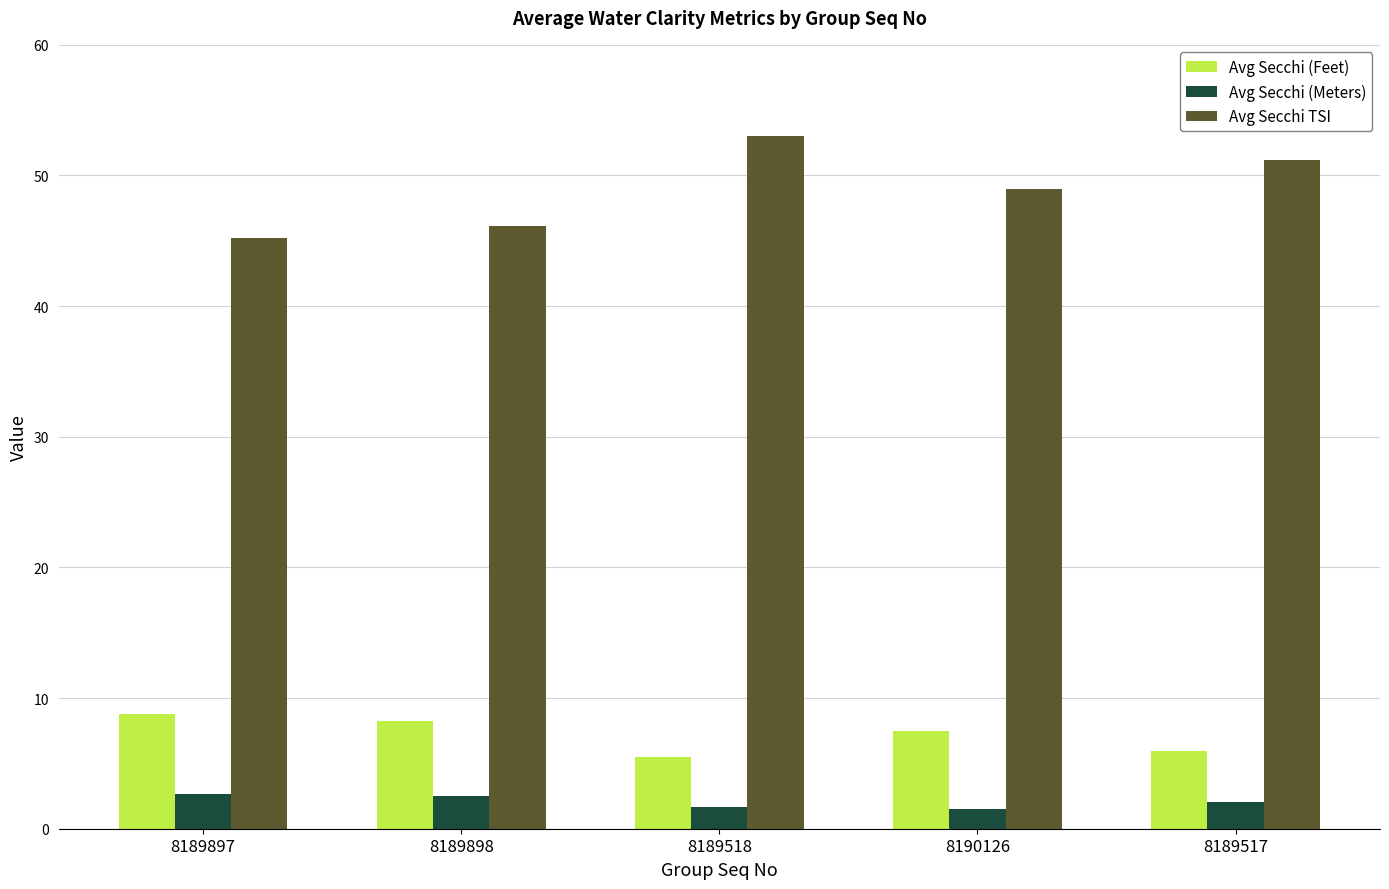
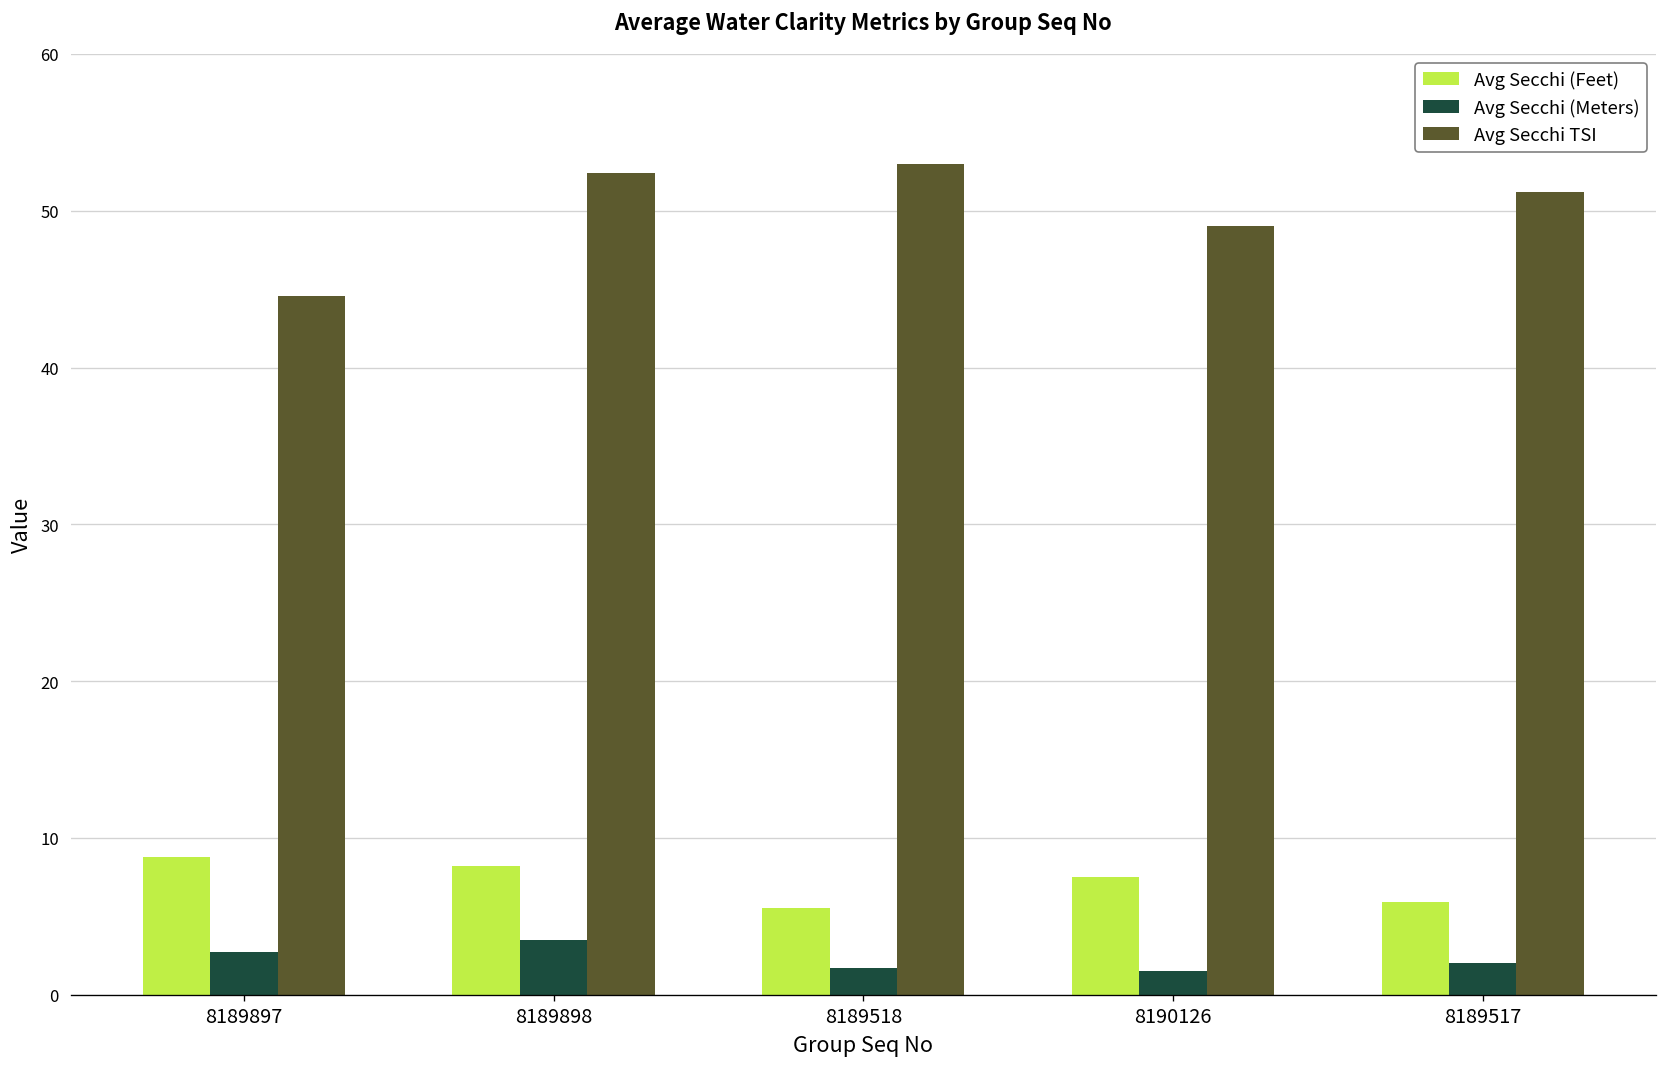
  {
    "Avg Secchi (Feet)": {
      "8189897": 8.8,
      "8189898": 8.2,
      "8189518": 5.5,
      "8190126": 7.5,
      "8189517": 5.9
    },
    "Avg Secchi (Meters)": {
      "8189897": 2.7,
-     "8189898": 2.5,
+     "8189898": 3.5,
      "8189518": 1.7,
      "8190126": 1.5,
      "8189517": 2.1
    },
    "Avg Secchi TSI": {
-     "8189897": 45.3,
-     "8189898": 46.1,
+     "8189897": 44.6,
+     "8189898": 52.4,
      "8189518": 53.0,
      "8190126": 49.0,
      "8189517": 51.2
    }
  }
